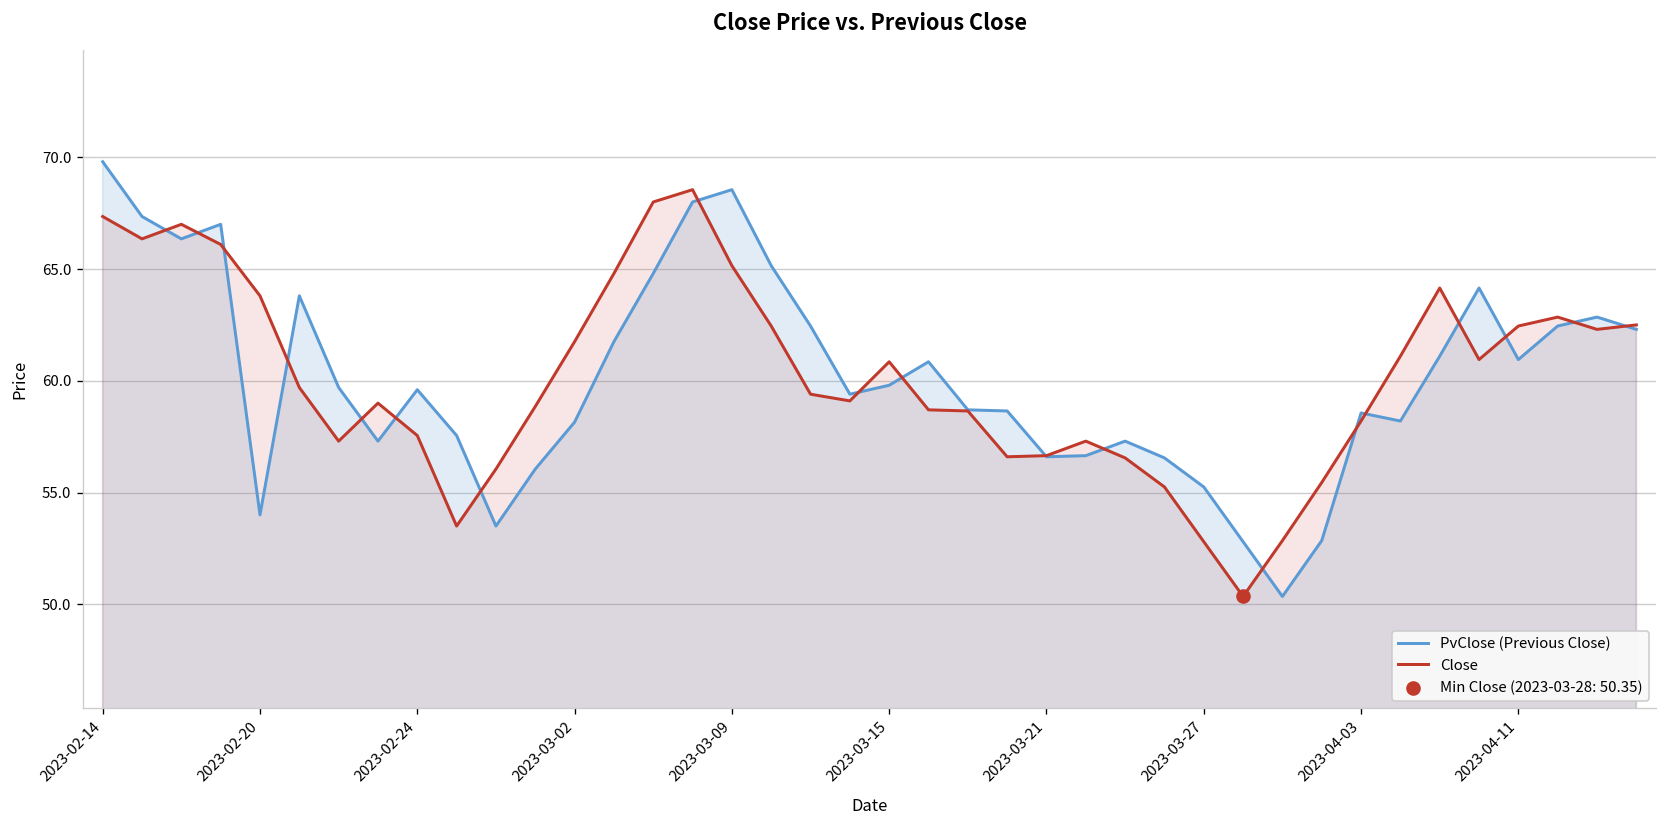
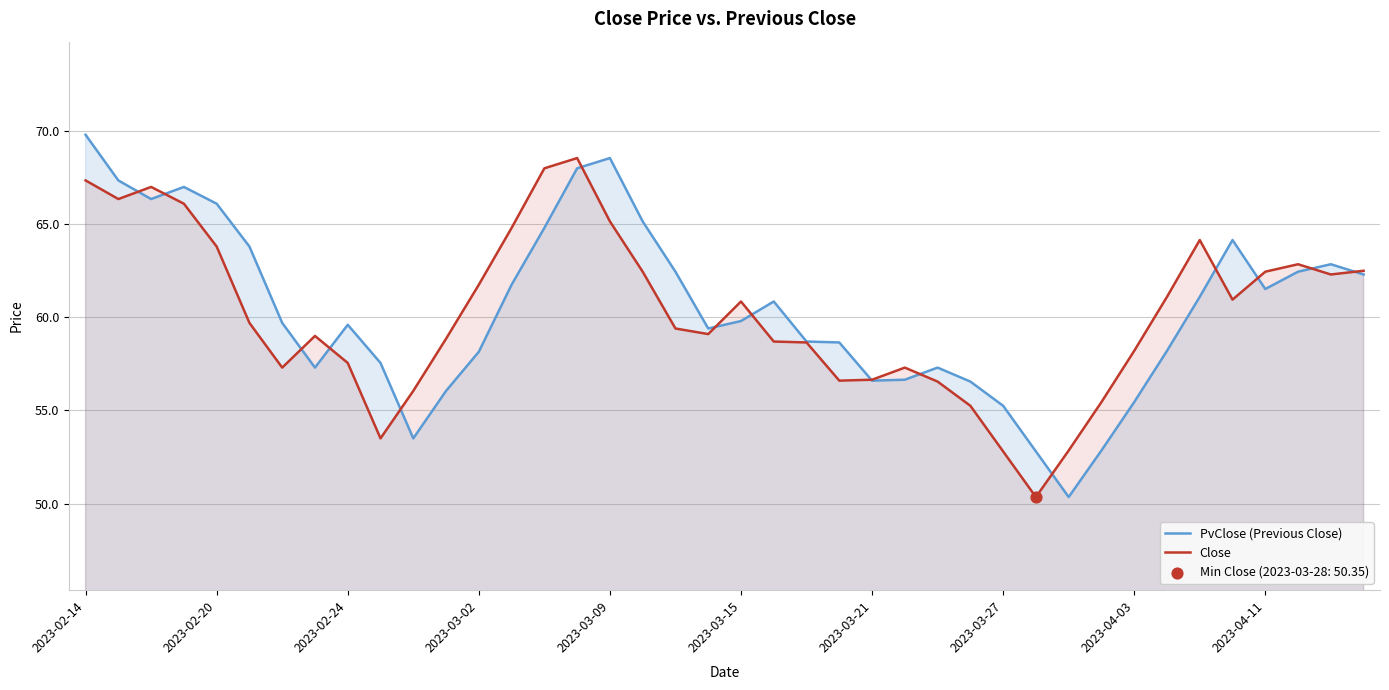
  {
    "PvClose (Previous Close)": {
      "2023-02-14": 69.8,
-     "2023-02-20": 54.0,
+     "2023-02-20": 66.1,
      "2023-02-24": 59.6,
      "2023-03-02": 58.2,
      "2023-03-09": 68.6,
      "2023-03-15": 59.8,
      "2023-03-27": 55.3,
-     "2023-04-03": 58.6,
-     "2023-04-11": 61.0
+     "2023-04-03": 55.5,
+     "2023-04-11": 61.5
    }
  }
